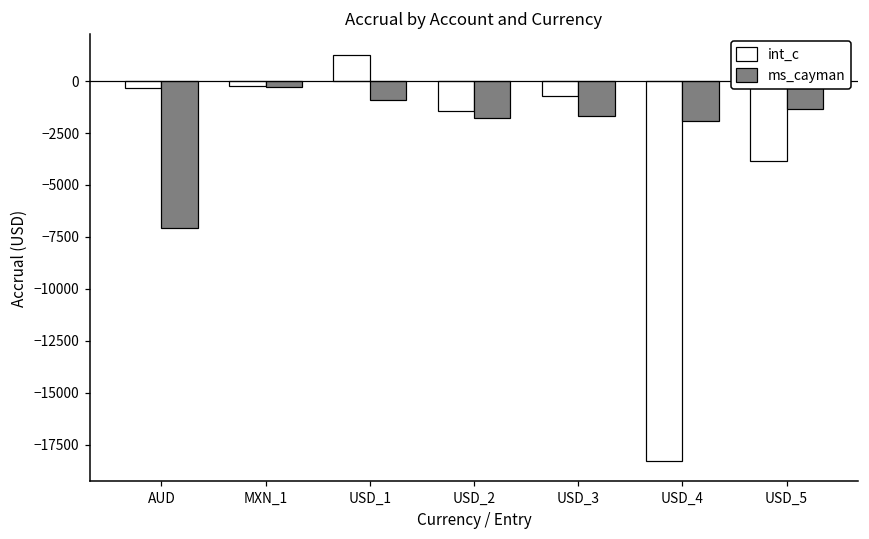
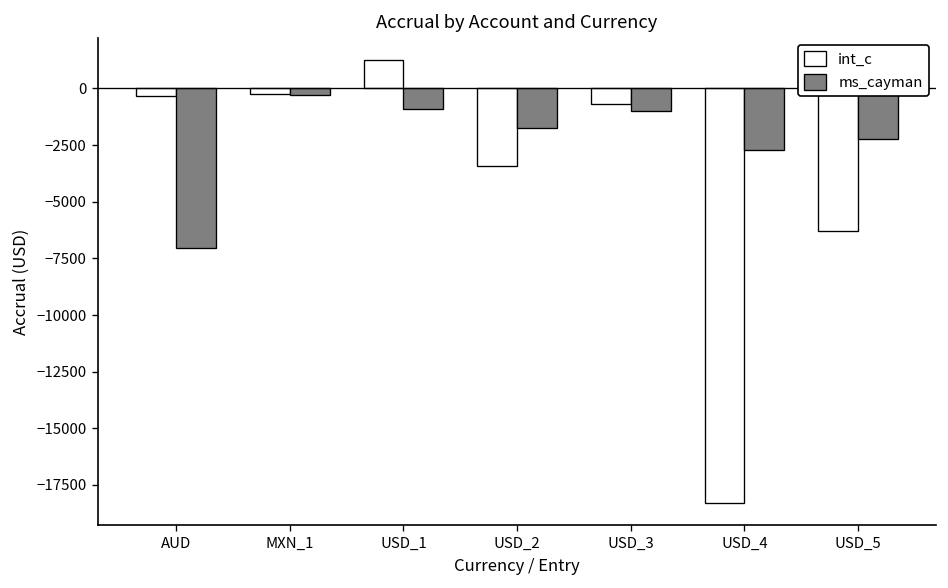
  {
    "int_c": {
      "AUD": -300,
      "MXN_1": -200,
      "USD_1": 1300,
-     "USD_2": -1400,
+     "USD_2": -3400,
      "USD_3": -700,
      "USD_4": -18300,
-     "USD_5": -3900
+     "USD_5": -6300
    },
    "ms_cayman": {
      "AUD": -7000,
      "MXN_1": -300,
      "USD_1": -900,
      "USD_2": -1800,
-     "USD_3": -1700,
-     "USD_4": -1900,
-     "USD_5": -1300
+     "USD_3": -1000,
+     "USD_4": -2700,
+     "USD_5": -2200
    }
  }
